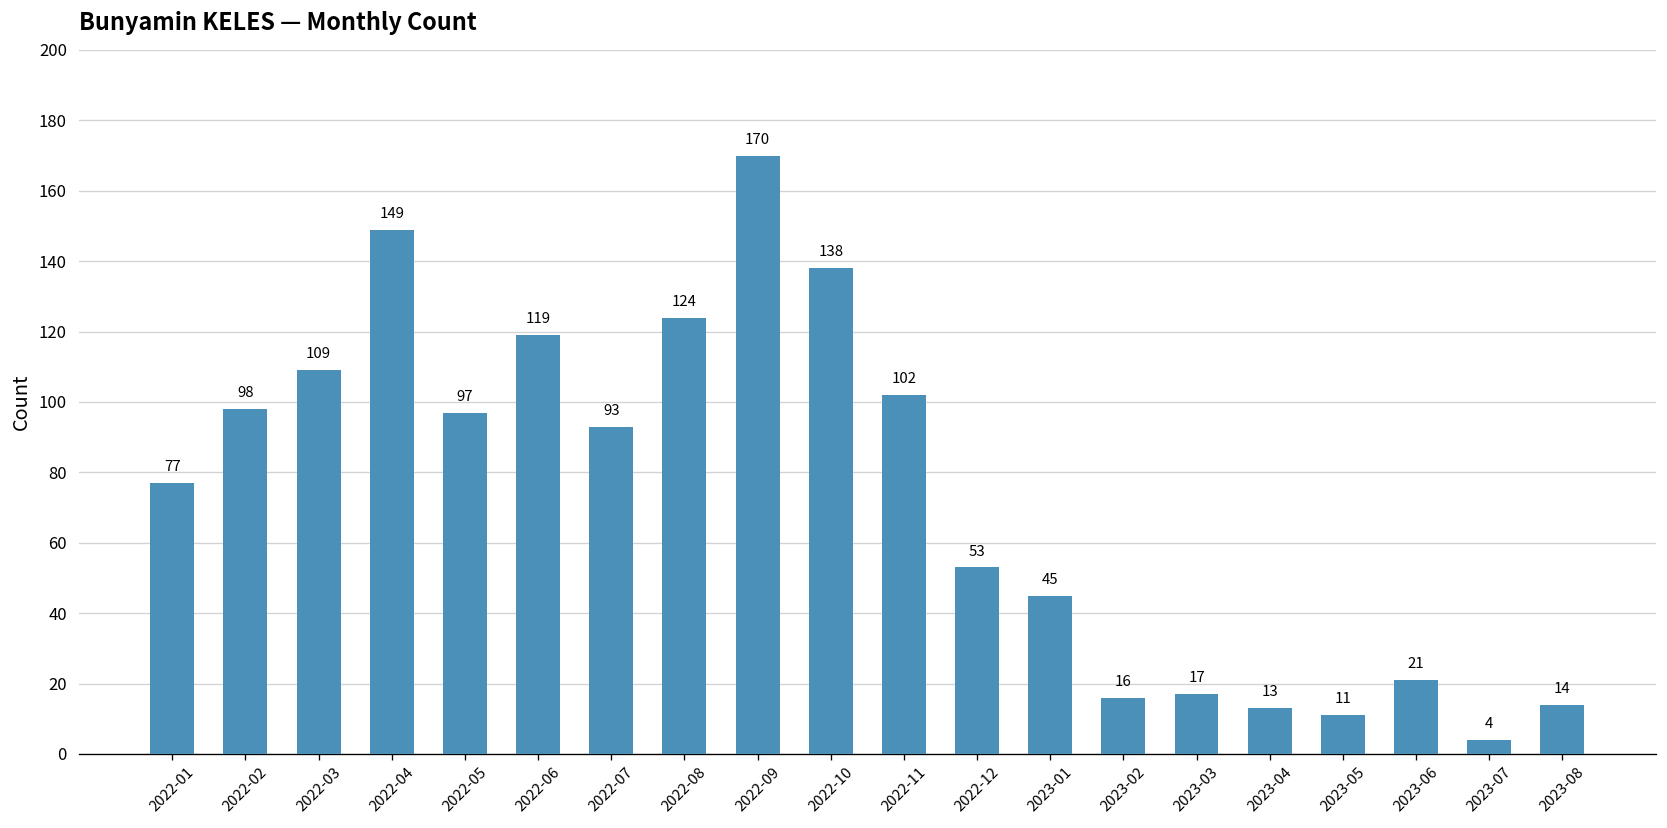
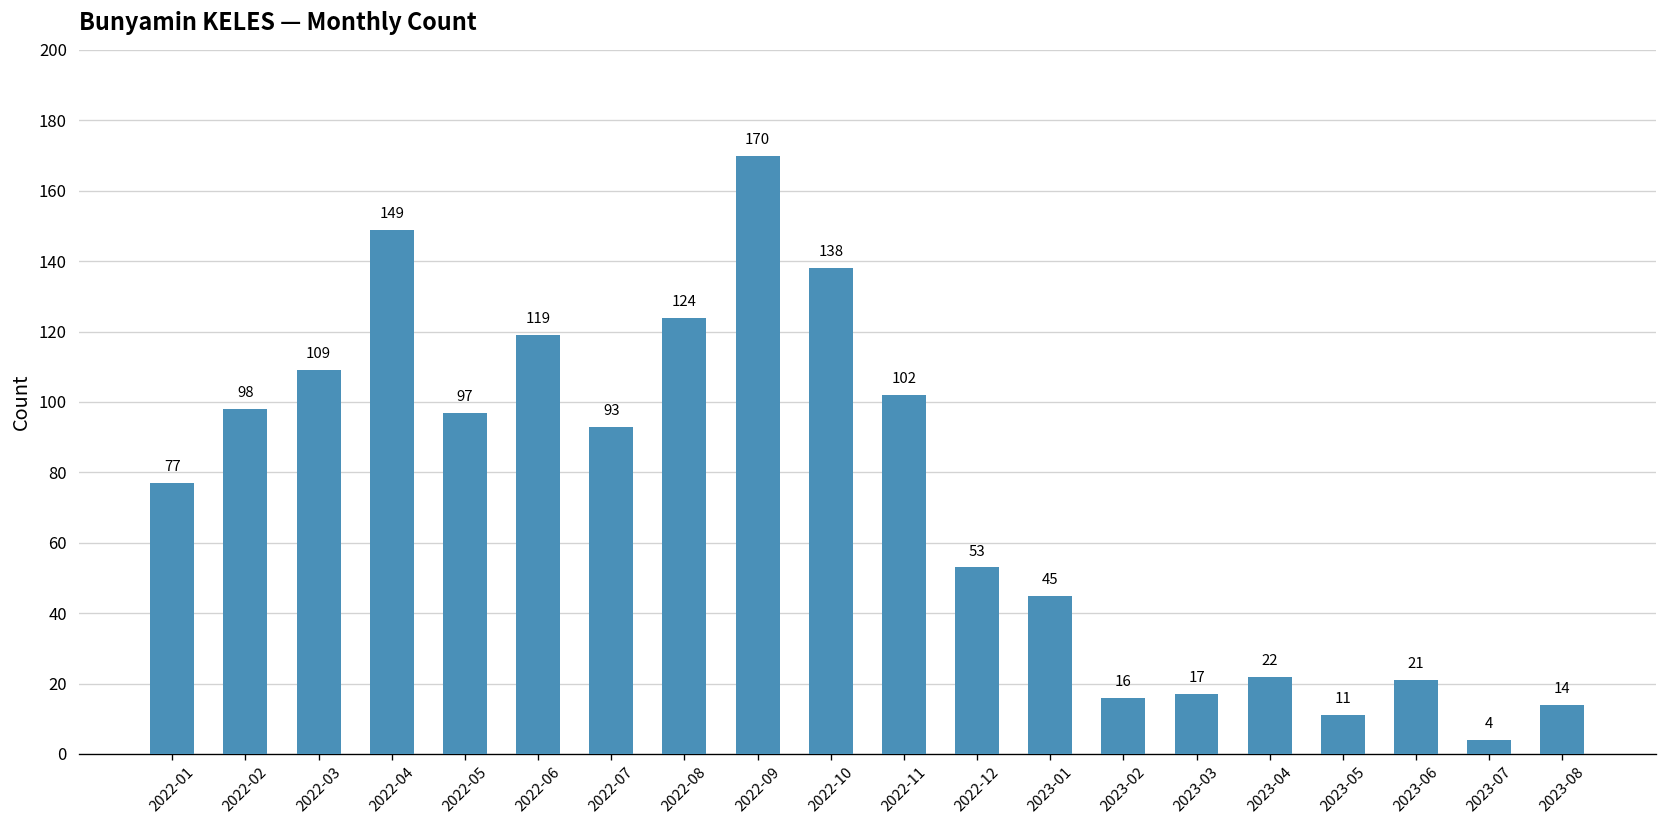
  {
    "2022-01": 77,
    "2022-02": 98,
    "2022-03": 109,
    "2022-04": 149,
    "2022-05": 97,
    "2022-06": 119,
    "2022-07": 93,
    "2022-08": 124,
    "2022-09": 170,
    "2022-10": 138,
    "2022-11": 102,
    "2022-12": 53,
    "2023-01": 45,
    "2023-02": 16,
    "2023-03": 17,
-   "2023-04": 13,
+   "2023-04": 22,
    "2023-05": 11,
    "2023-06": 21,
    "2023-07": 4,
    "2023-08": 14
  }
